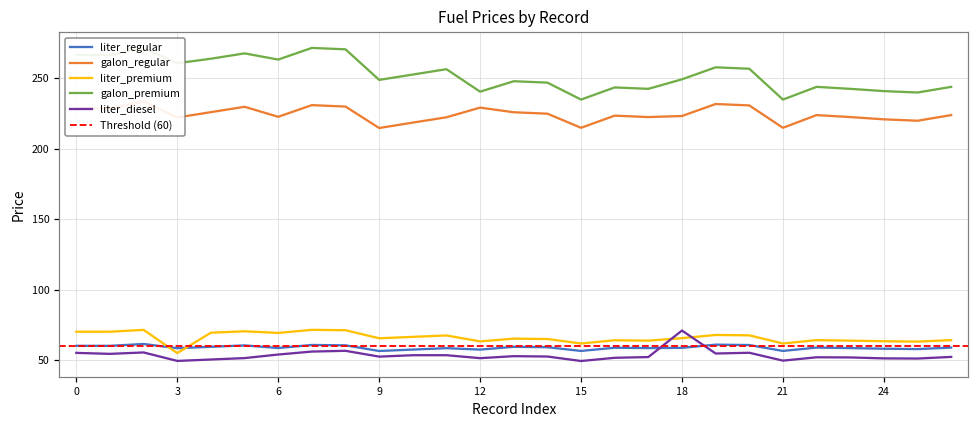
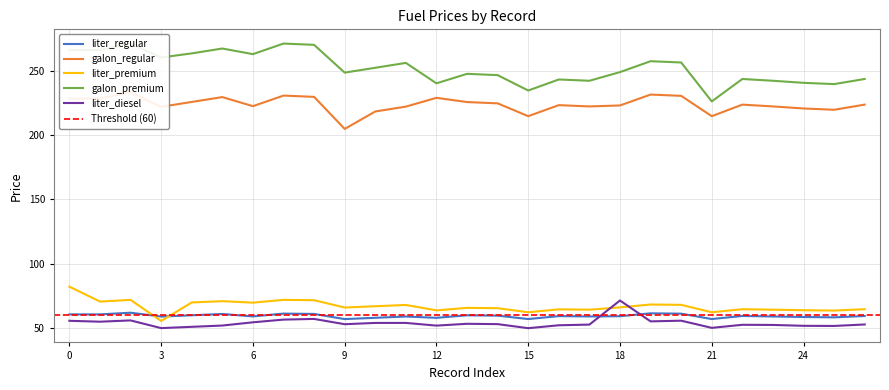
  {
    "liter_regular": {
      "0": 60,
      "3": 59,
      "6": 59,
      "9": 57,
      "12": 58,
      "15": 57,
      "18": 59,
      "21": 57,
      "24": 58
    },
    "galon_regular": {
      "6": 223,
-     "9": 215,
+     "9": 205,
      "12": 229,
      "15": 215,
      "18": 223,
      "21": 215,
      "24": 221
    },
    "liter_premium": {
-     "0": 70,
+     "0": 82,
      "3": 55,
      "6": 70,
      "9": 66,
      "12": 64,
      "15": 62,
      "18": 66,
      "21": 62,
      "24": 64
    },
    "galon_premium": {
      "6": 263,
      "9": 249,
      "12": 241,
      "15": 235,
      "18": 249,
-     "21": 235,
+     "21": 226,
      "24": 241
    },
    "liter_diesel": {
      "0": 55,
      "3": 50,
      "6": 54,
      "9": 53,
      "12": 52,
      "15": 50,
      "18": 71,
      "21": 50,
      "24": 51
    }
  }
